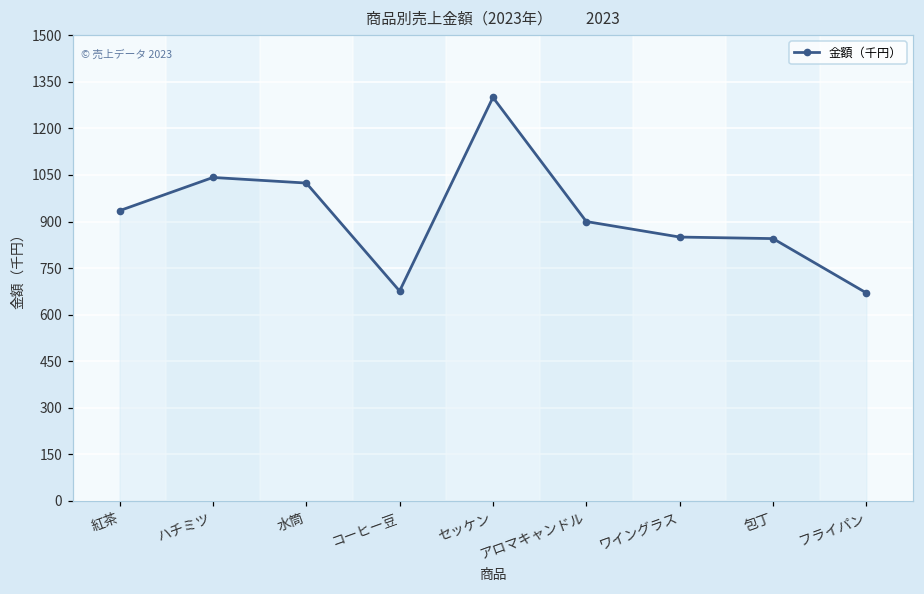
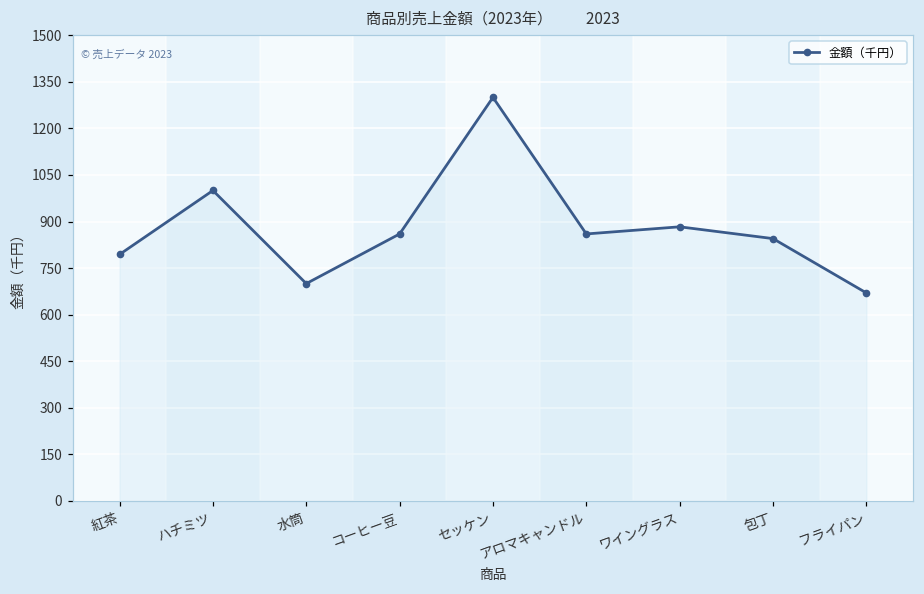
  {
-   "紅茶": 940,
-   "ハチミツ": 1040,
-   "水筒": 1020,
-   "コーヒー豆": 680,
+   "紅茶": 790,
+   "ハチミツ": 1000,
+   "水筒": 700,
+   "コーヒー豆": 860,
    "セッケン": 1300,
-   "アロマキャンドル": 900,
-   "ワイングラス": 850,
+   "アロマキャンドル": 860,
+   "ワイングラス": 880,
    "包丁": 850,
    "フライパン": 670
  }
